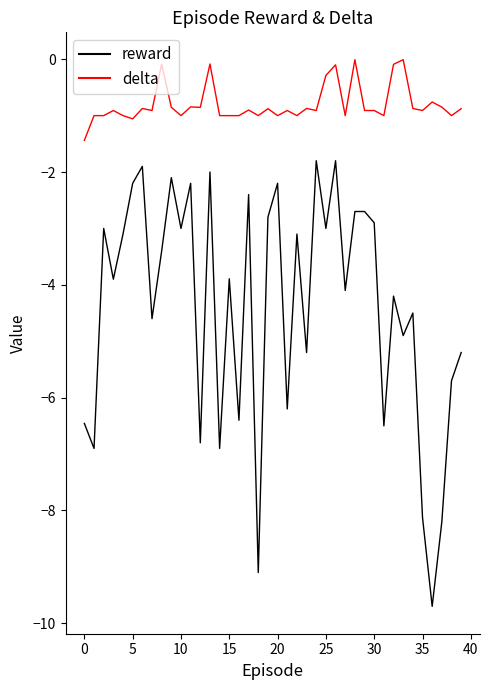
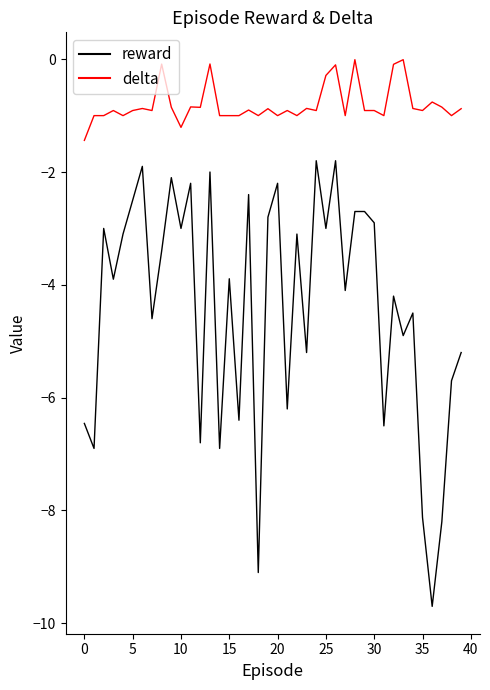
  {
    "reward": {
      "0": -6.5,
-     "5": -2.2,
+     "5": -2.5,
      "10": -3.0,
      "15": -3.9,
      "20": -2.2,
      "25": -3.0,
      "30": -2.9,
      "35": -8.1
    },
    "delta": {
      "0": -1.4,
-     "5": -1.1,
-     "10": -1.0,
+     "5": -0.9,
+     "10": -1.2,
      "15": -1.0,
      "20": -1.0,
      "25": -0.3,
      "30": -0.9,
      "35": -0.9
    }
  }
